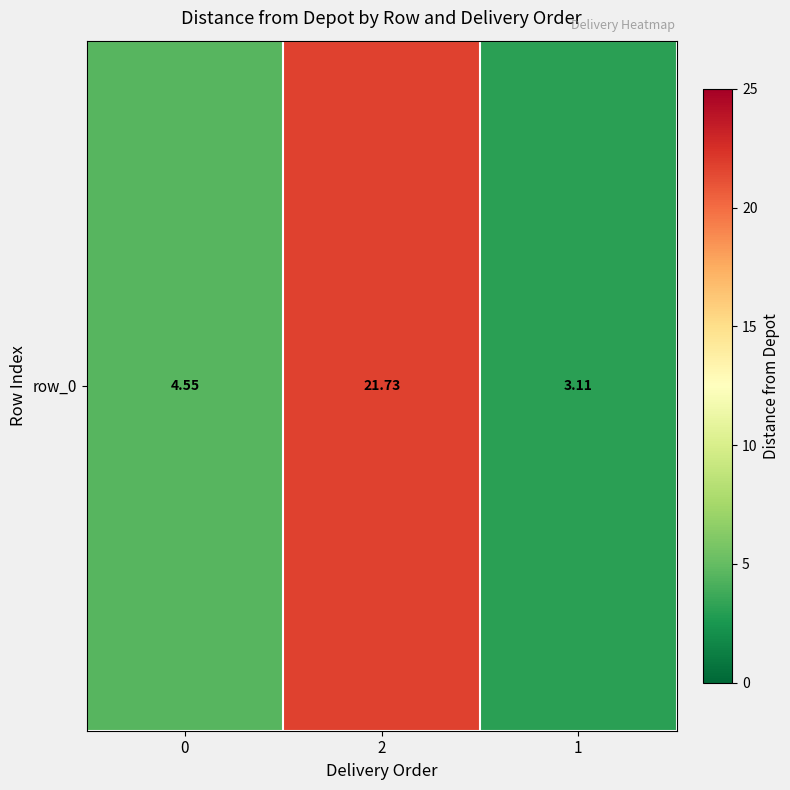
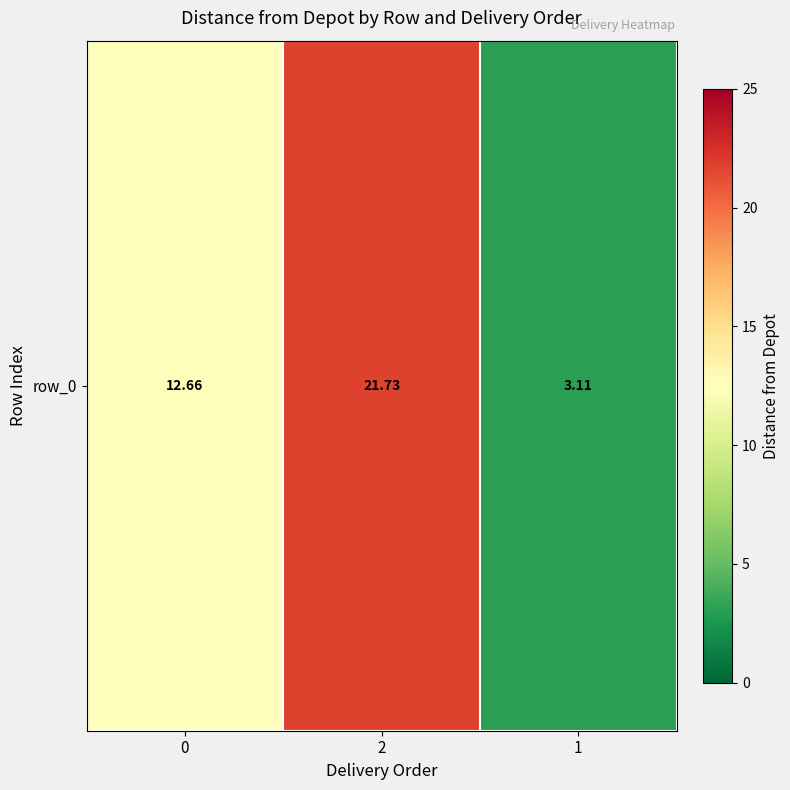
  {
    "row_0": {
-     "0": 4.55,
+     "0": 12.66,
      "2": 21.73,
      "1": 3.11
    }
  }
